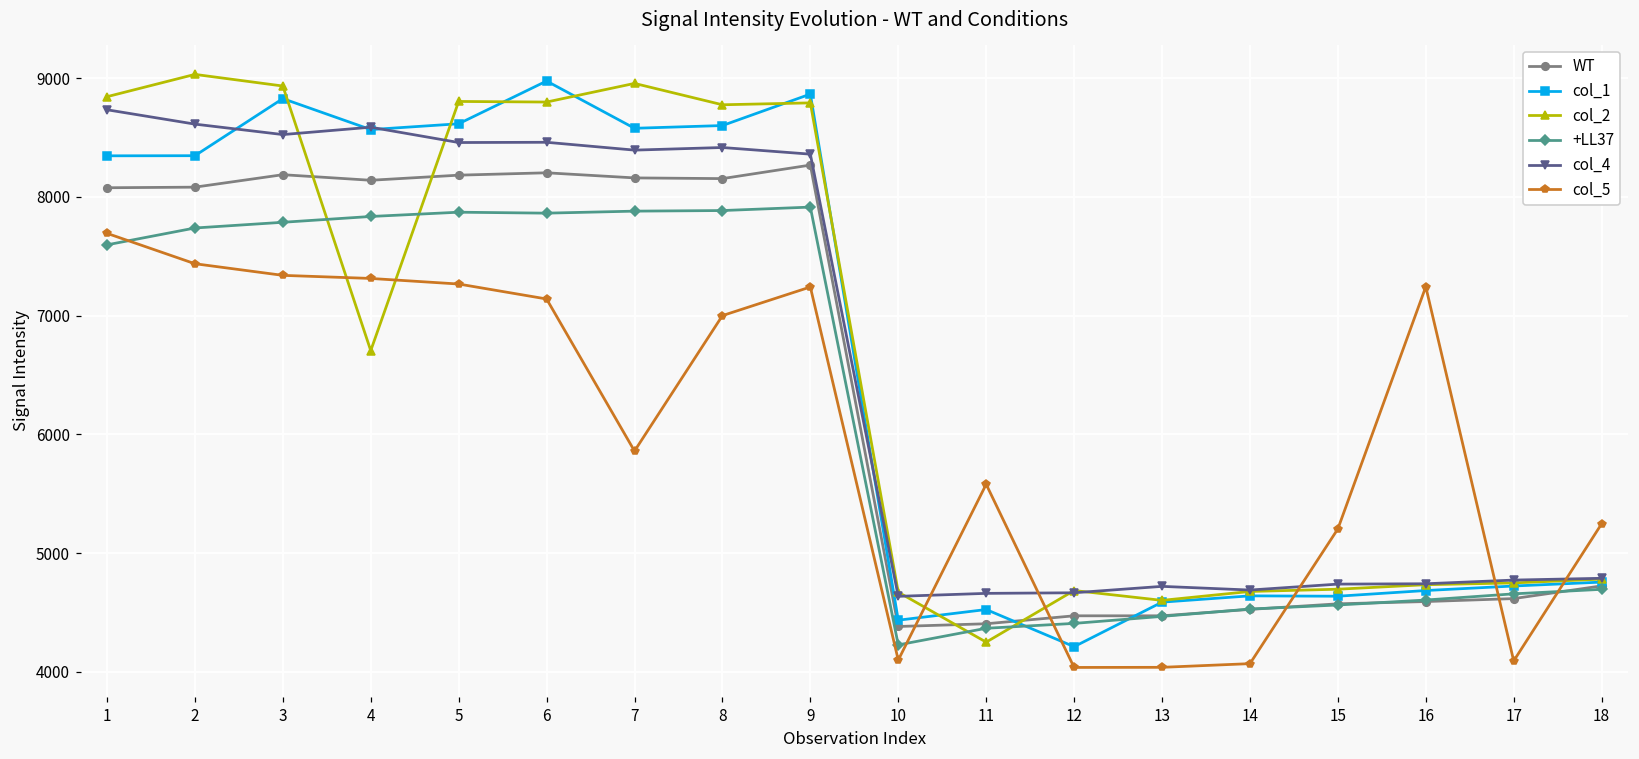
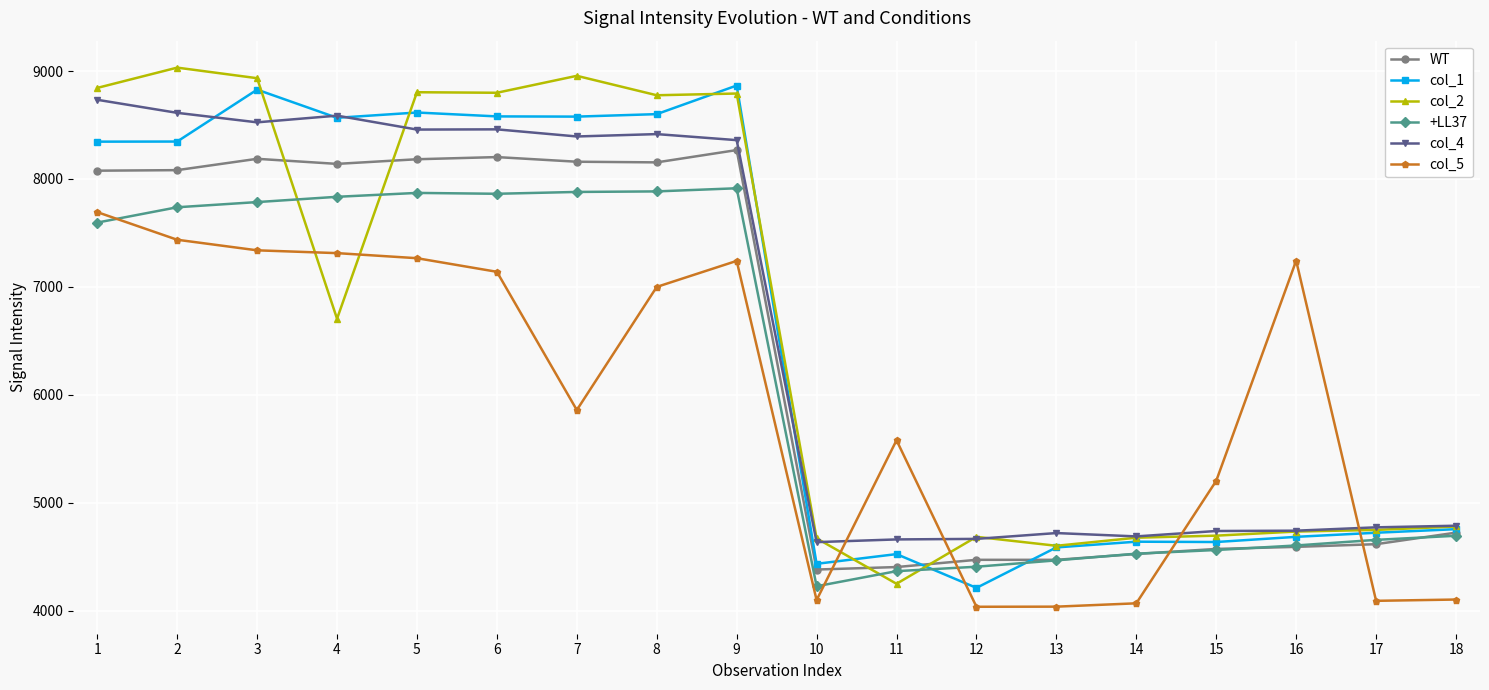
  {
    "col_1": {
      "1": 8350,
      "2": 8350,
      "3": 8830,
      "5": 8620,
-     "6": 8980,
+     "6": 8580,
      "7": 8580,
      "8": 8600,
      "9": 8870,
      "10": 4430,
      "11": 4520,
      "12": 4210,
      "14": 4640,
      "15": 4640,
      "16": 4680,
      "17": 4720,
      "18": 4760
    },
    "col_2": {
      "1": 8840,
      "2": 9030,
      "3": 8930,
      "4": 6710,
      "5": 8800,
      "6": 8800,
      "7": 8960,
      "8": 8780,
      "9": 8790,
      "10": 4670,
      "11": 4250,
      "15": 4700,
      "17": 4750
    },
    "col_5": {
      "1": 7690,
      "2": 7440,
      "3": 7340,
      "4": 7310,
      "5": 7270,
      "6": 7140,
      "7": 5860,
      "8": 7000,
      "9": 7240,
      "10": 4100,
      "11": 5580,
      "12": 4040,
      "13": 4040,
      "14": 4070,
      "15": 5200,
      "16": 7240,
      "17": 4090,
-     "18": 5250
+     "18": 4100
    }
  }
